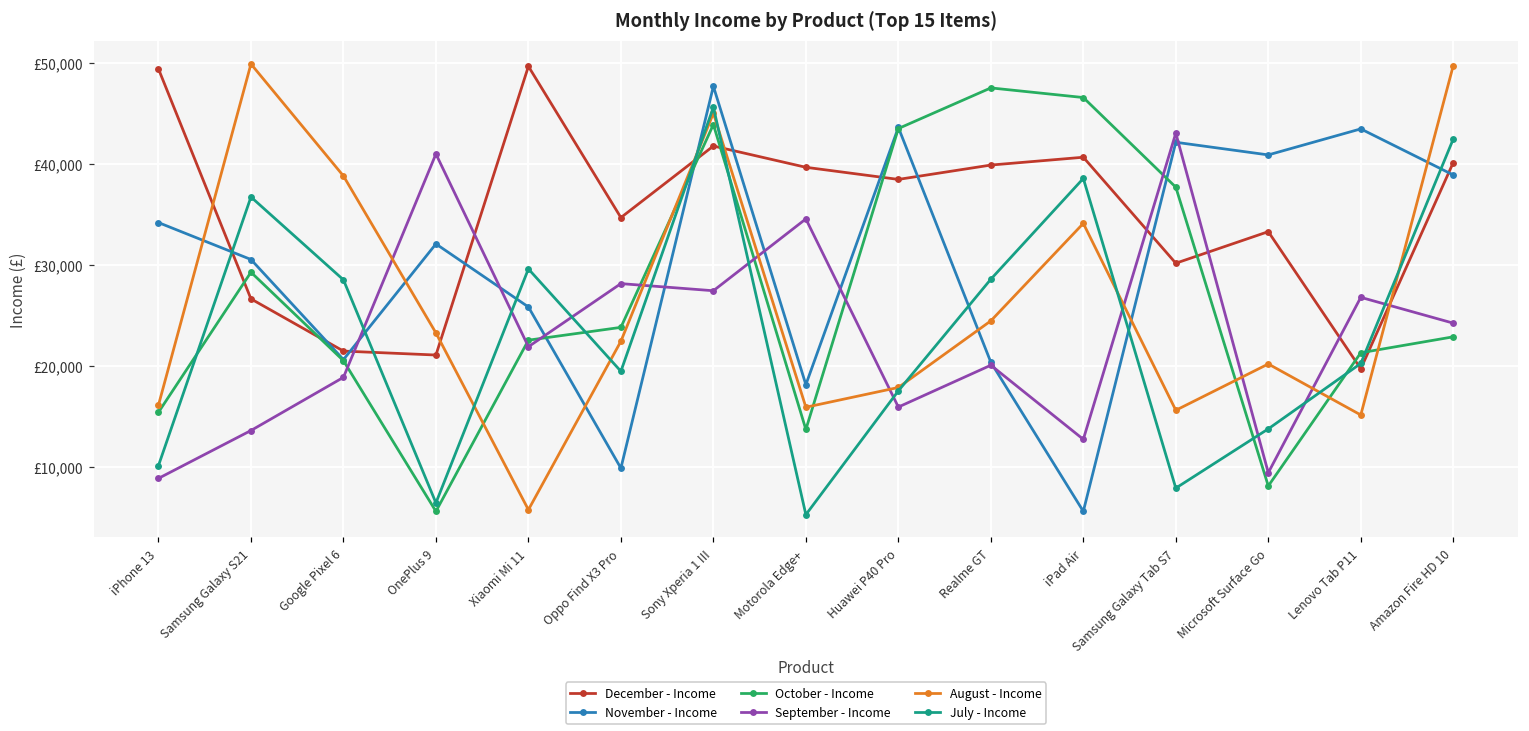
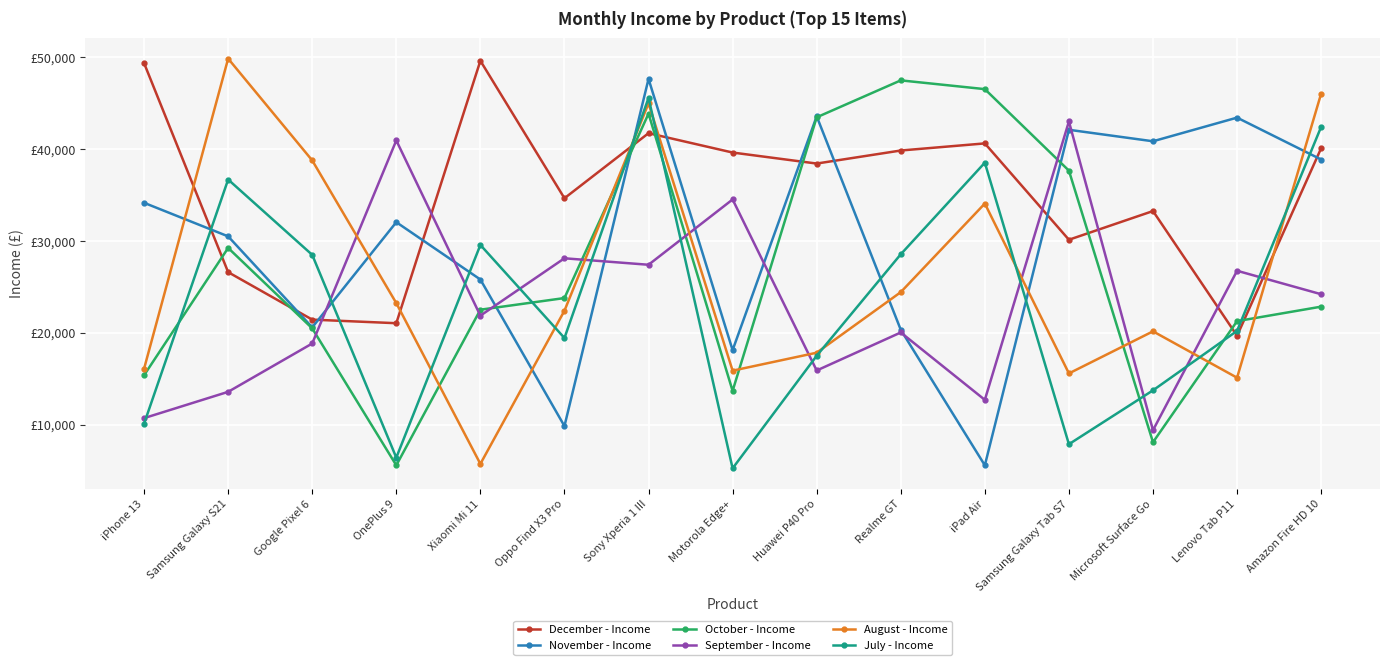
  {
    "December - Income": {
      "iPhone 13": "£49,000",
      "Samsung Galaxy S21": "£27,000",
      "Google Pixel 6": "£21,000",
      "OnePlus 9": "£21,000",
      "Xiaomi Mi 11": "£50,000",
      "Oppo Find X3 Pro": "£35,000",
      "Sony Xperia 1 III": "£42,000",
      "Motorola Edge+": "£40,000",
      "Huawei P40 Pro": "£38,000",
      "Realme GT": "£40,000",
      "iPad Air": "£41,000",
      "Samsung Galaxy Tab S7": "£30,000",
      "Microsoft Surface Go": "£33,000",
      "Lenovo Tab P11": "£20,000",
      "Amazon Fire HD 10": "£40,000"
    },
    "November - Income": {
      "iPhone 13": "£34,000",
      "Samsung Galaxy S21": "£31,000",
      "OnePlus 9": "£32,000",
      "Xiaomi Mi 11": "£26,000",
      "Oppo Find X3 Pro": "£10,000",
      "Sony Xperia 1 III": "£48,000",
      "Motorola Edge+": "£18,000",
      "Realme GT": "£20,000",
      "iPad Air": "£6,000",
      "Samsung Galaxy Tab S7": "£42,000",
      "Microsoft Surface Go": "£41,000",
      "Lenovo Tab P11": "£43,000",
      "Amazon Fire HD 10": "£39,000"
    },
    "September - Income": {
-     "iPhone 13": "£9,000",
+     "iPhone 13": "£11,000",
      "Samsung Galaxy S21": "£14,000",
      "Google Pixel 6": "£19,000",
      "OnePlus 9": "£41,000",
      "Xiaomi Mi 11": "£22,000",
      "Oppo Find X3 Pro": "£28,000",
      "Sony Xperia 1 III": "£27,000",
      "Motorola Edge+": "£35,000",
      "Huawei P40 Pro": "£16,000",
      "Realme GT": "£20,000",
      "iPad Air": "£13,000",
      "Samsung Galaxy Tab S7": "£43,000",
      "Microsoft Surface Go": "£9,000",
      "Lenovo Tab P11": "£27,000",
      "Amazon Fire HD 10": "£24,000"
    },
    "August - Income": {
      "iPhone 13": "£16,000",
      "Samsung Galaxy S21": "£50,000",
      "Google Pixel 6": "£39,000",
      "OnePlus 9": "£23,000",
      "Xiaomi Mi 11": "£6,000",
      "Oppo Find X3 Pro": "£22,000",
      "Sony Xperia 1 III": "£45,000",
      "Motorola Edge+": "£16,000",
      "Huawei P40 Pro": "£18,000",
      "Realme GT": "£24,000",
      "iPad Air": "£34,000",
      "Samsung Galaxy Tab S7": "£16,000",
      "Microsoft Surface Go": "£20,000",
      "Lenovo Tab P11": "£15,000",
-     "Amazon Fire HD 10": "£50,000"
+     "Amazon Fire HD 10": "£46,000"
    }
  }
